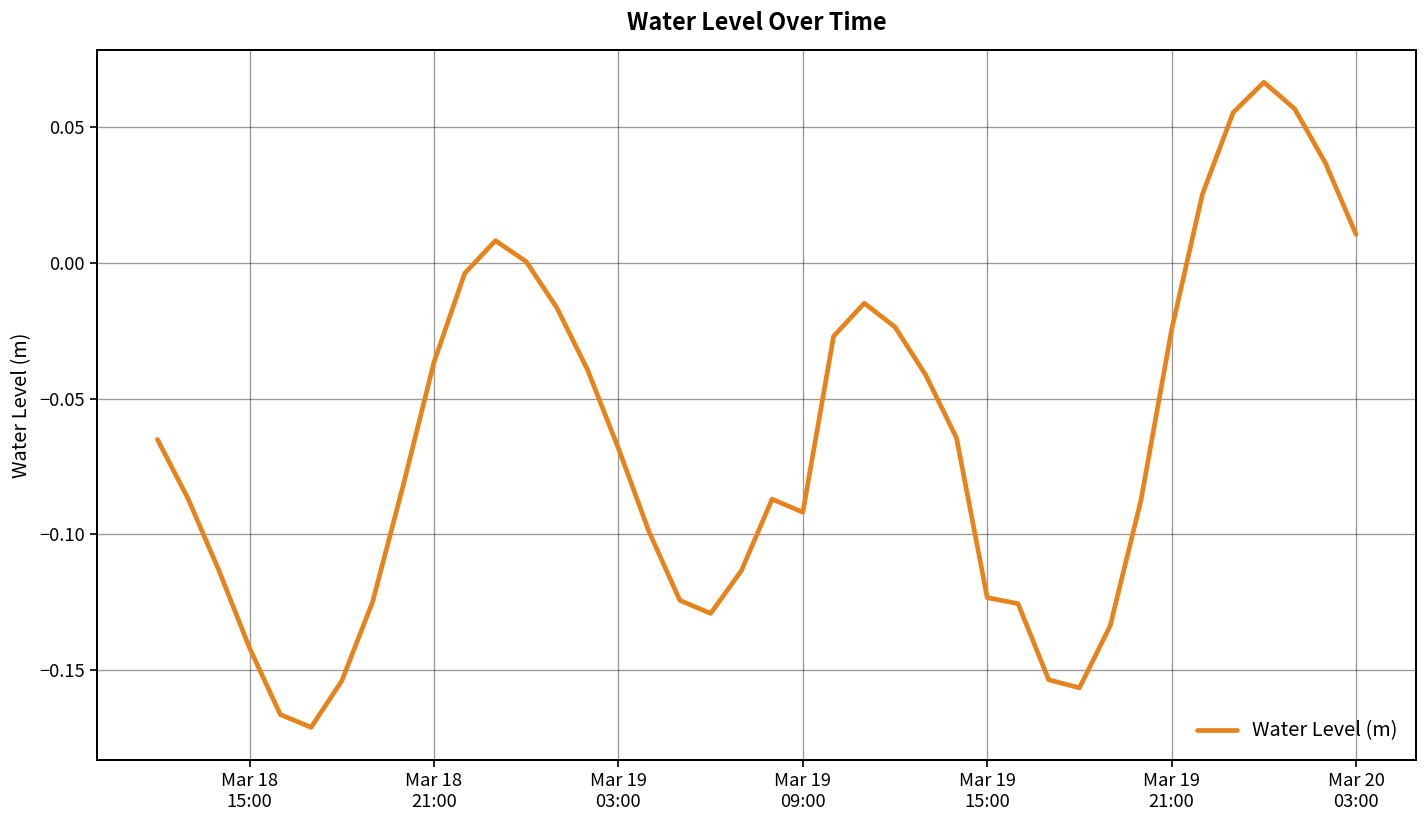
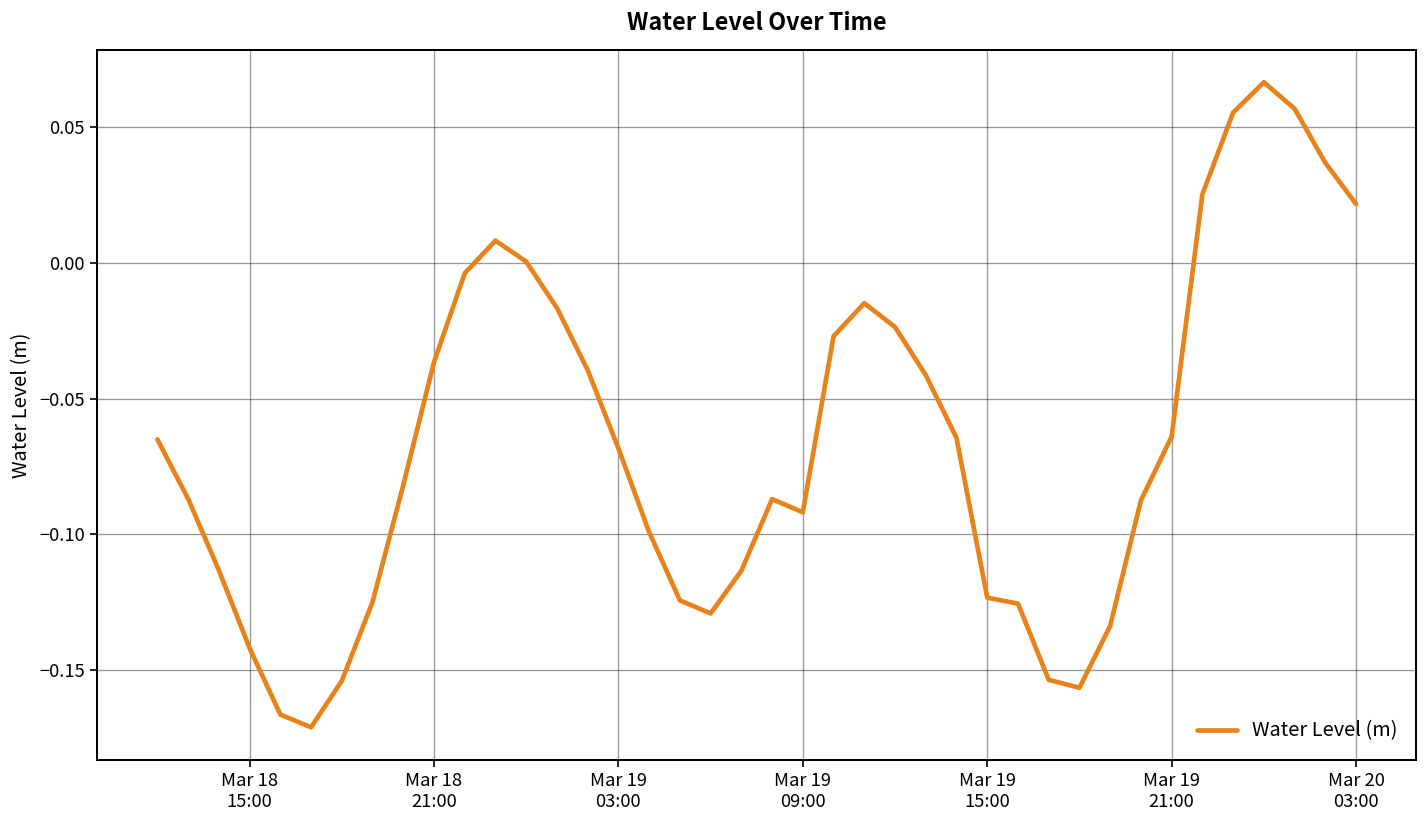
  {
    "Mar 18 15:00": -0.142,
    "Mar 18 21:00": -0.037,
    "Mar 19 03:00": -0.068,
    "Mar 19 09:00": -0.092,
    "Mar 19 15:00": -0.123,
-   "Mar 19 21:00": -0.025,
-   "Mar 20 03:00": 0.010
+   "Mar 19 21:00": -0.064,
+   "Mar 20 03:00": 0.022
  }
